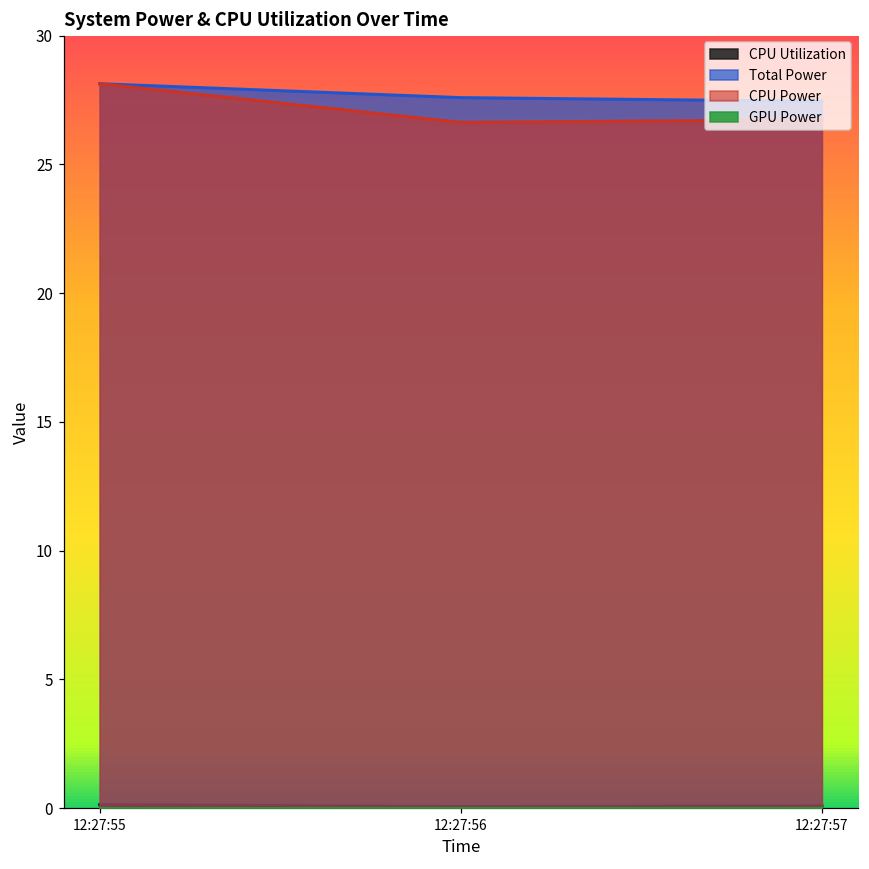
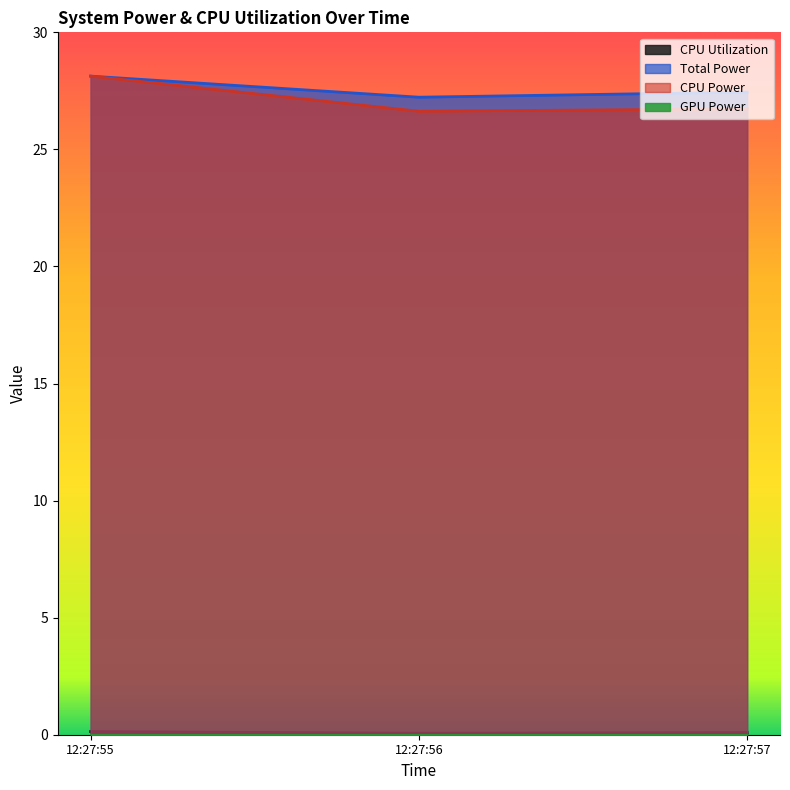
  {
    "CPU Utilization": {
      "12:27:55": 0.1
    },
    "Total Power": {
-     "12:27:56": 27.6
+     "12:27:56": 27.2
    },
    "CPU Power": {
      "12:27:56": 26.6
    },
    "GPU Power": {
      "12:27:55": 0.0
    }
  }
